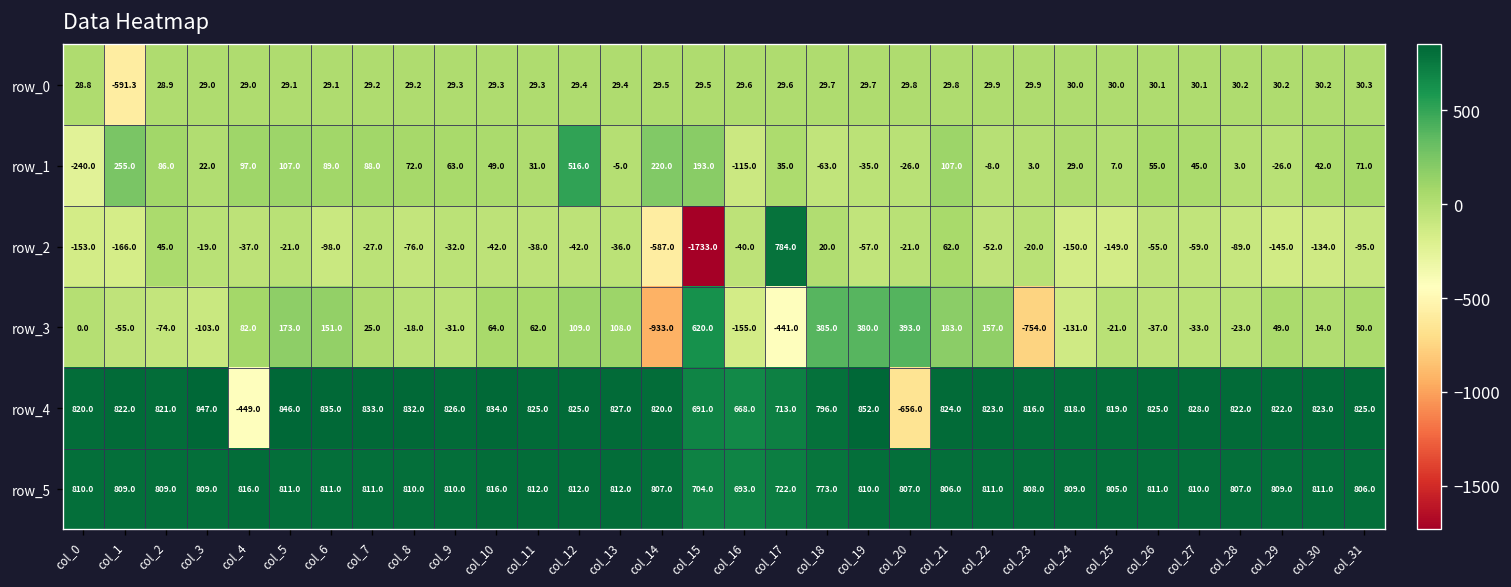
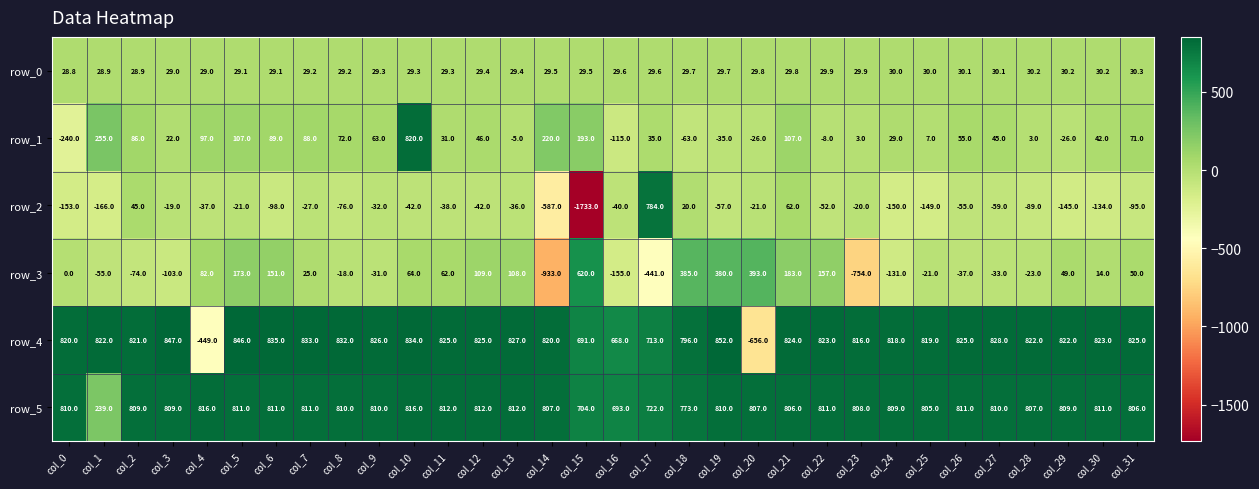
  {
    "row_0": {
      "col_0": 28.8,
-     "col_1": -591.3,
+     "col_1": 28.9,
      "col_2": 28.9,
      "col_3": 29.0,
      "col_4": 29.0,
      "col_5": 29.1,
      "col_6": 29.1,
      "col_7": 29.2,
      "col_8": 29.2,
      "col_9": 29.3,
      "col_10": 29.3,
      "col_11": 29.3,
      "col_12": 29.4,
      "col_13": 29.4,
      "col_14": 29.5,
      "col_15": 29.5,
      "col_16": 29.6,
      "col_17": 29.6,
      "col_18": 29.7,
      "col_19": 29.7,
      "col_20": 29.8,
      "col_21": 29.8,
      "col_22": 29.9,
      "col_23": 29.9,
      "col_24": 30.0,
      "col_25": 30.0,
      "col_26": 30.1,
      "col_27": 30.1,
      "col_28": 30.2,
      "col_29": 30.2,
      "col_30": 30.2,
      "col_31": 30.3
    },
    "row_1": {
      "col_0": -240.0,
      "col_1": 255.0,
      "col_2": 86.0,
      "col_3": 22.0,
      "col_4": 97.0,
      "col_5": 107.0,
      "col_6": 89.0,
      "col_7": 88.0,
      "col_8": 72.0,
      "col_9": 63.0,
-     "col_10": 49.0,
+     "col_10": 820.0,
      "col_11": 31.0,
-     "col_12": 516.0,
+     "col_12": 46.0,
      "col_13": -5.0,
      "col_14": 220.0,
      "col_15": 193.0,
      "col_16": -115.0,
      "col_17": 35.0,
      "col_18": -63.0,
      "col_19": -35.0,
      "col_20": -26.0,
      "col_21": 107.0,
      "col_22": -8.0,
      "col_23": 3.0,
      "col_24": 29.0,
      "col_25": 7.0,
      "col_26": 55.0,
      "col_27": 45.0,
      "col_28": 3.0,
      "col_29": -26.0,
      "col_30": 42.0,
      "col_31": 71.0
    },
    "row_2": {
      "col_0": -153.0,
      "col_1": -166.0,
      "col_2": 45.0,
      "col_3": -19.0,
      "col_4": -37.0,
      "col_5": -21.0,
      "col_6": -98.0,
      "col_7": -27.0,
      "col_8": -76.0,
      "col_9": -32.0,
      "col_10": -42.0,
      "col_11": -38.0,
      "col_12": -42.0,
      "col_13": -36.0,
      "col_14": -587.0,
      "col_15": -1733.0,
      "col_16": -40.0,
      "col_17": 784.0,
      "col_18": 20.0,
      "col_19": -57.0,
      "col_20": -21.0,
      "col_21": 62.0,
      "col_22": -52.0,
      "col_23": -20.0,
      "col_24": -150.0,
      "col_25": -149.0,
      "col_26": -55.0,
      "col_27": -59.0,
      "col_28": -89.0,
      "col_29": -145.0,
      "col_30": -134.0,
      "col_31": -95.0
    },
    "row_3": {
      "col_0": 0.0,
      "col_1": -55.0,
      "col_2": -74.0,
      "col_3": -103.0,
      "col_4": 82.0,
      "col_5": 173.0,
      "col_6": 151.0,
      "col_7": 25.0,
      "col_8": -18.0,
      "col_9": -31.0,
      "col_10": 64.0,
      "col_11": 62.0,
      "col_12": 109.0,
      "col_13": 108.0,
      "col_14": -933.0,
      "col_15": 620.0,
      "col_16": -155.0,
      "col_17": -441.0,
      "col_18": 385.0,
      "col_19": 380.0,
      "col_20": 393.0,
      "col_21": 183.0,
      "col_22": 157.0,
      "col_23": -754.0,
      "col_24": -131.0,
      "col_25": -21.0,
      "col_26": -37.0,
      "col_27": -33.0,
      "col_28": -23.0,
      "col_29": 49.0,
      "col_30": 14.0,
      "col_31": 50.0
    },
    "row_4": {
      "col_0": 820.0,
      "col_1": 822.0,
      "col_2": 821.0,
      "col_3": 847.0,
      "col_4": -449.0,
      "col_5": 846.0,
      "col_6": 835.0,
      "col_7": 833.0,
      "col_8": 832.0,
      "col_9": 826.0,
      "col_10": 834.0,
      "col_11": 825.0,
      "col_12": 825.0,
      "col_13": 827.0,
      "col_14": 820.0,
      "col_15": 691.0,
      "col_16": 668.0,
      "col_17": 713.0,
      "col_18": 796.0,
      "col_19": 852.0,
      "col_20": -656.0,
      "col_21": 824.0,
      "col_22": 823.0,
      "col_23": 816.0,
      "col_24": 818.0,
      "col_25": 819.0,
      "col_26": 825.0,
      "col_27": 828.0,
      "col_28": 822.0,
      "col_29": 822.0,
      "col_30": 823.0,
      "col_31": 825.0
    },
    "row_5": {
      "col_0": 810.0,
-     "col_1": 809.0,
+     "col_1": 239.0,
      "col_2": 809.0,
      "col_3": 809.0,
      "col_4": 816.0,
      "col_5": 811.0,
      "col_6": 811.0,
      "col_7": 811.0,
      "col_8": 810.0,
      "col_9": 810.0,
      "col_10": 816.0,
      "col_11": 812.0,
      "col_12": 812.0,
      "col_13": 812.0,
      "col_14": 807.0,
      "col_15": 704.0,
      "col_16": 693.0,
      "col_17": 722.0,
      "col_18": 773.0,
      "col_19": 810.0,
      "col_20": 807.0,
      "col_21": 806.0,
      "col_22": 811.0,
      "col_23": 808.0,
      "col_24": 809.0,
      "col_25": 805.0,
      "col_26": 811.0,
      "col_27": 810.0,
      "col_28": 807.0,
      "col_29": 809.0,
      "col_30": 811.0,
      "col_31": 806.0
    }
  }
